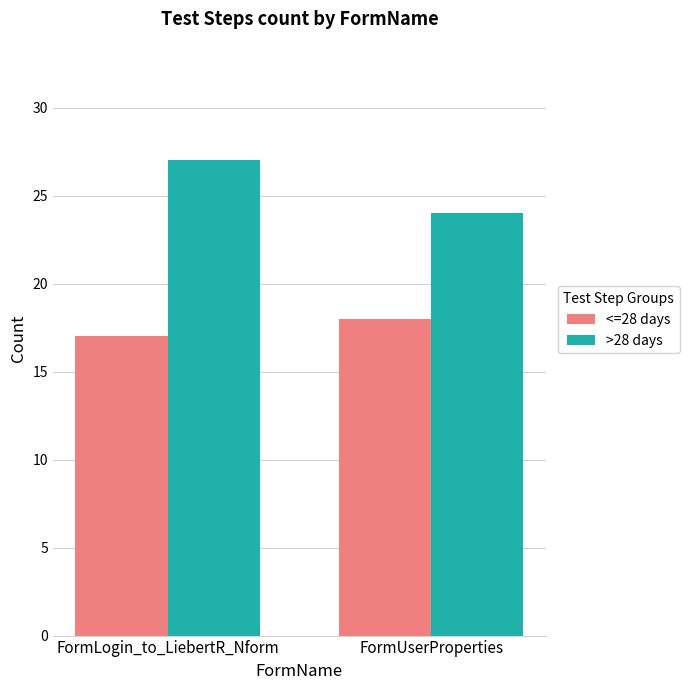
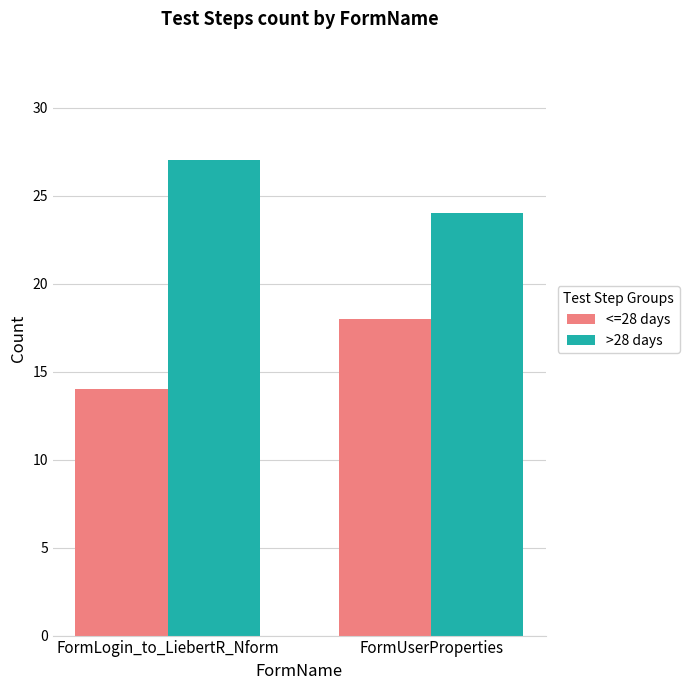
  {
    "<=28 days": {
-     "FormLogin_to_LiebertR_Nform": 17,
+     "FormLogin_to_LiebertR_Nform": 14,
      "FormUserProperties": 18
    },
    ">28 days": {
      "FormLogin_to_LiebertR_Nform": 27,
      "FormUserProperties": 24
    }
  }
